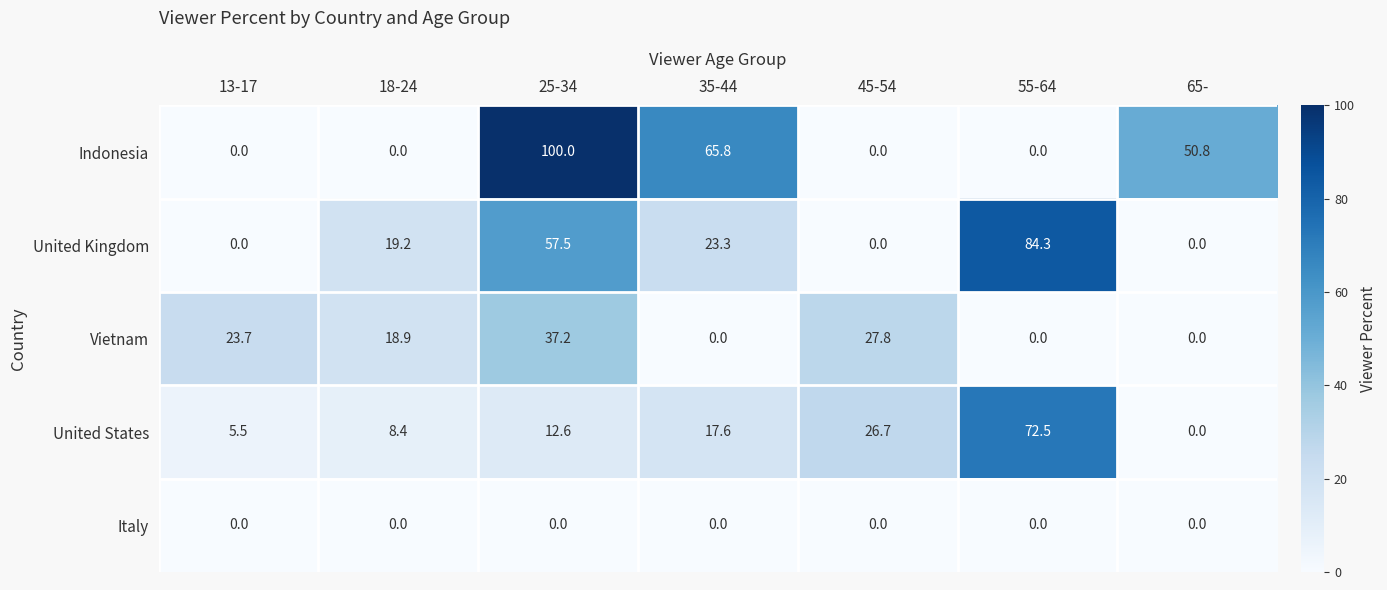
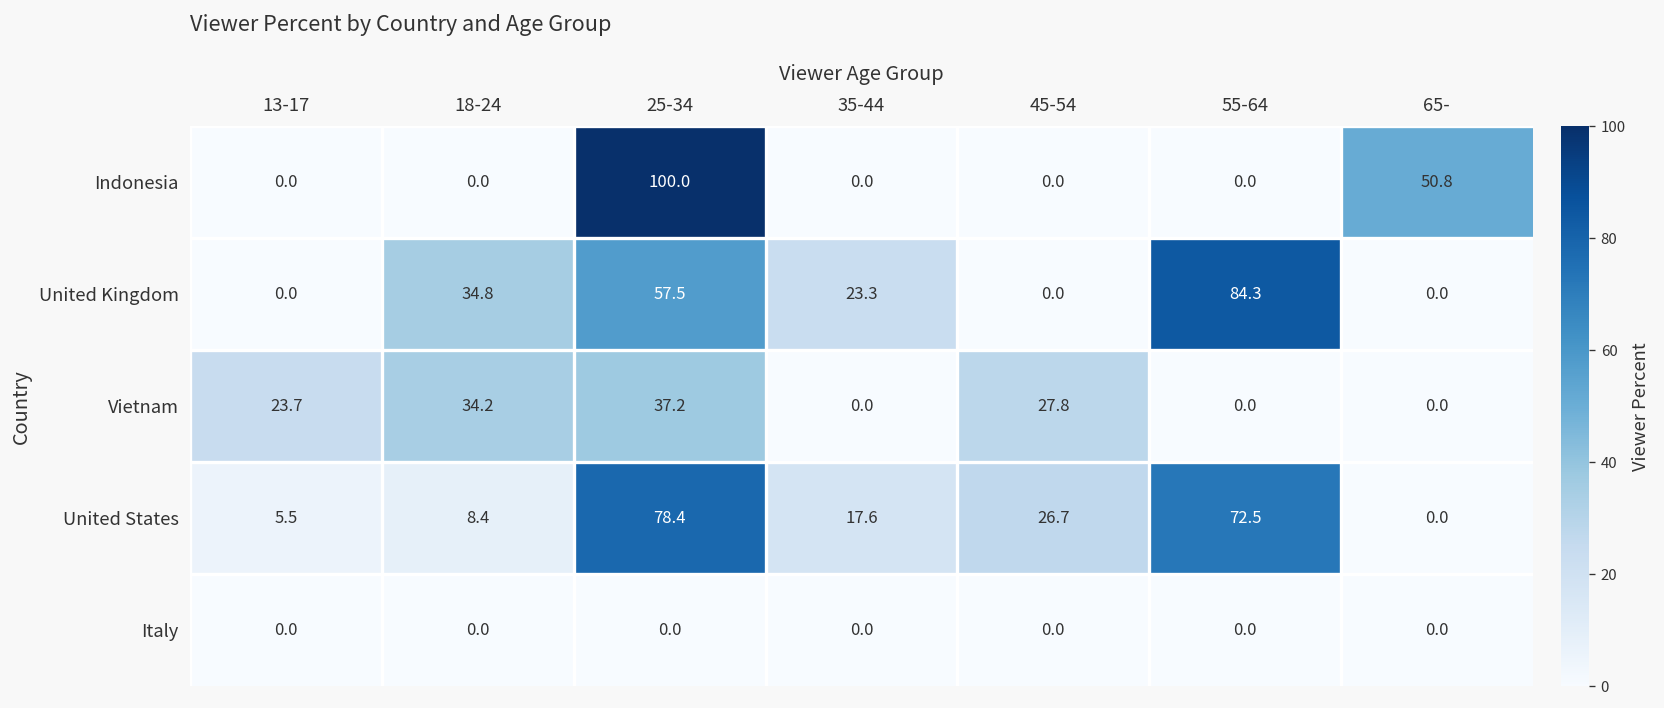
  {
    "Indonesia": {
      "13-17": 0.0,
      "18-24": 0.0,
      "25-34": 100.0,
-     "35-44": 65.8,
+     "35-44": 0.0,
      "45-54": 0.0,
      "55-64": 0.0,
      "65-": 50.8
    },
    "United Kingdom": {
      "13-17": 0.0,
-     "18-24": 19.2,
+     "18-24": 34.8,
      "25-34": 57.5,
      "35-44": 23.3,
      "45-54": 0.0,
      "55-64": 84.3,
      "65-": 0.0
    },
    "Vietnam": {
      "13-17": 23.7,
-     "18-24": 18.9,
+     "18-24": 34.2,
      "25-34": 37.2,
      "35-44": 0.0,
      "45-54": 27.8,
      "55-64": 0.0,
      "65-": 0.0
    },
    "United States": {
      "13-17": 5.5,
      "18-24": 8.4,
-     "25-34": 12.6,
+     "25-34": 78.4,
      "35-44": 17.6,
      "45-54": 26.7,
      "55-64": 72.5,
      "65-": 0.0
    },
    "Italy": {
      "13-17": 0.0,
      "18-24": 0.0,
      "25-34": 0.0,
      "35-44": 0.0,
      "45-54": 0.0,
      "55-64": 0.0,
      "65-": 0.0
    }
  }
